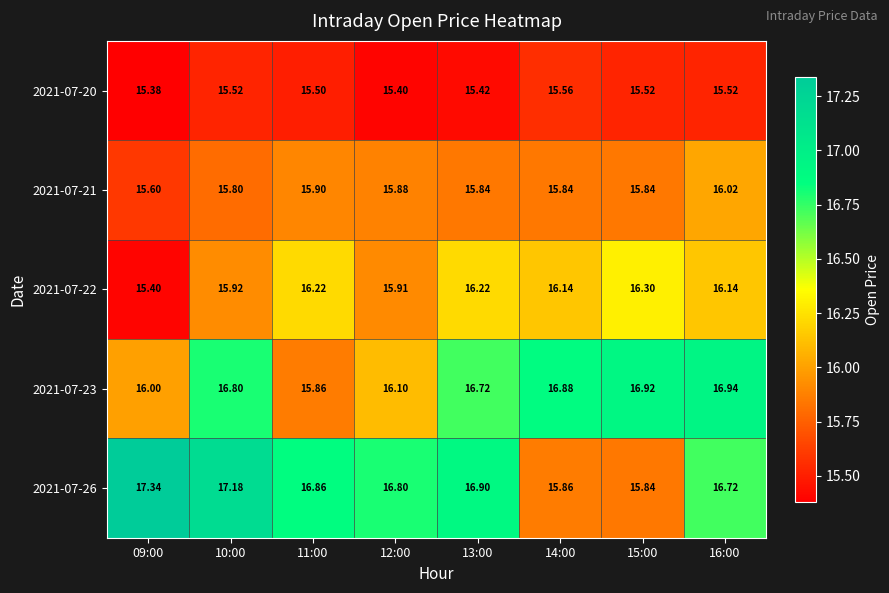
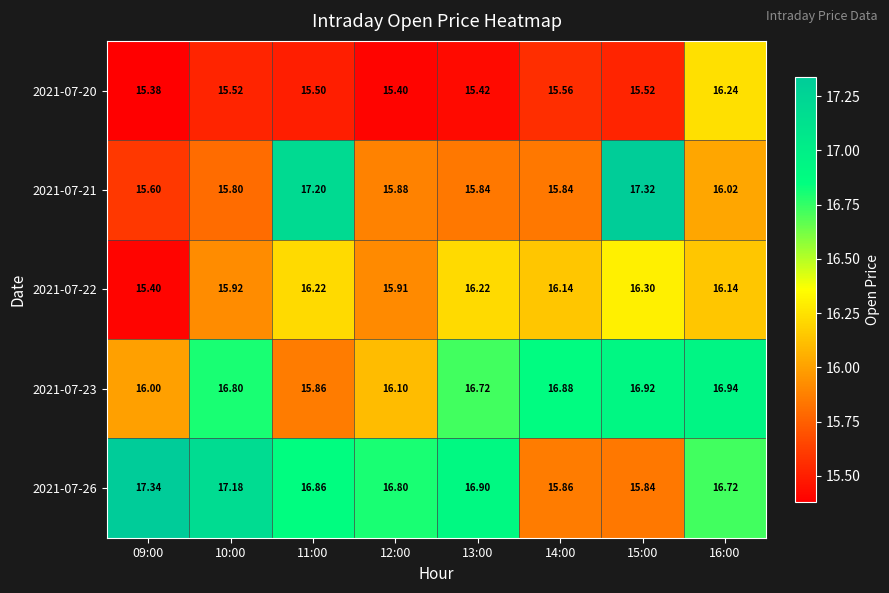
  {
    "2021-07-20": {
      "09:00": 15.38,
      "10:00": 15.52,
      "11:00": 15.50,
      "12:00": 15.40,
      "13:00": 15.42,
      "14:00": 15.56,
      "15:00": 15.52,
-     "16:00": 15.52
+     "16:00": 16.24
    },
    "2021-07-21": {
      "09:00": 15.60,
      "10:00": 15.80,
-     "11:00": 15.90,
+     "11:00": 17.20,
      "12:00": 15.88,
      "13:00": 15.84,
      "14:00": 15.84,
-     "15:00": 15.84,
+     "15:00": 17.32,
      "16:00": 16.02
    },
    "2021-07-22": {
      "09:00": 15.40,
      "10:00": 15.92,
      "11:00": 16.22,
      "12:00": 15.91,
      "13:00": 16.22,
      "14:00": 16.14,
      "15:00": 16.30,
      "16:00": 16.14
    },
    "2021-07-23": {
      "09:00": 16.00,
      "10:00": 16.80,
      "11:00": 15.86,
      "12:00": 16.10,
      "13:00": 16.72,
      "14:00": 16.88,
      "15:00": 16.92,
      "16:00": 16.94
    },
    "2021-07-26": {
      "09:00": 17.34,
      "10:00": 17.18,
      "11:00": 16.86,
      "12:00": 16.80,
      "13:00": 16.90,
      "14:00": 15.86,
      "15:00": 15.84,
      "16:00": 16.72
    }
  }
